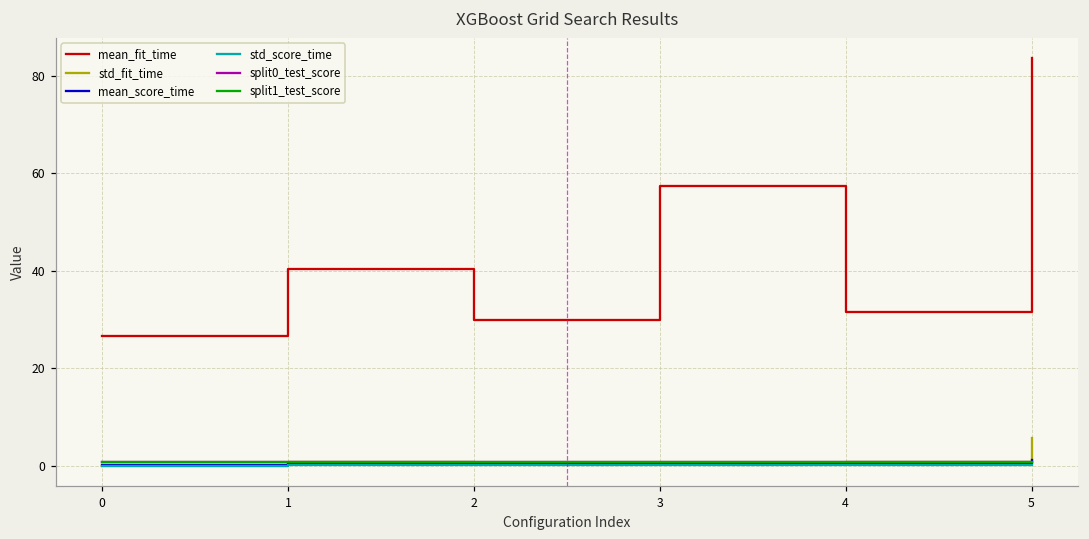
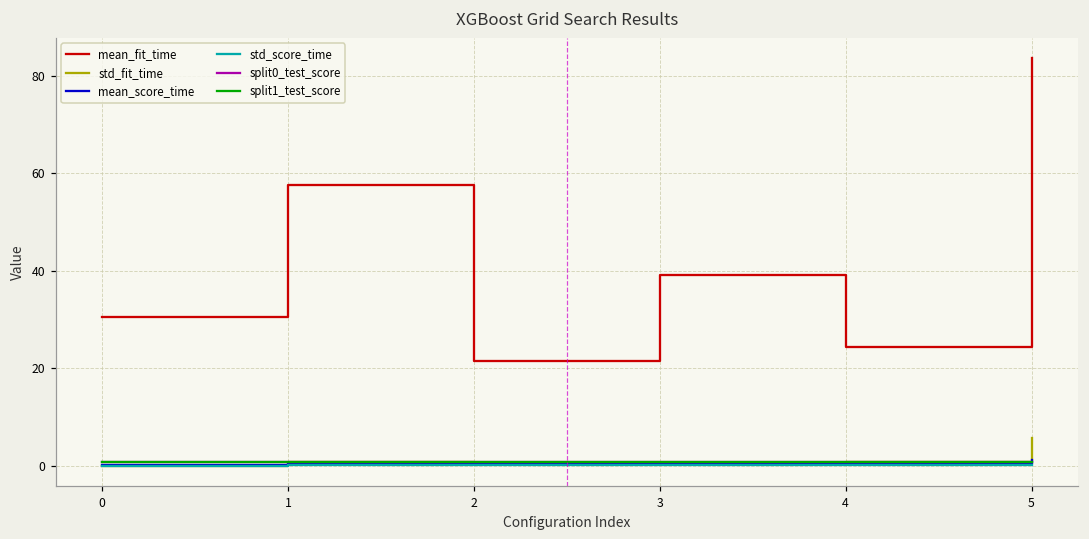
  {
    "mean_fit_time": {
-     "0": 27,
-     "1": 40,
-     "2": 30,
-     "3": 57,
-     "4": 31,
+     "0": 31,
+     "1": 57,
+     "2": 21,
+     "3": 39,
+     "4": 24,
      "5": 84
    },
    "std_fit_time": {
      "5": 6
    },
    "std_score_time": {
      "5": 0
    },
    "split1_test_score": {
      "0": 1
    }
  }
